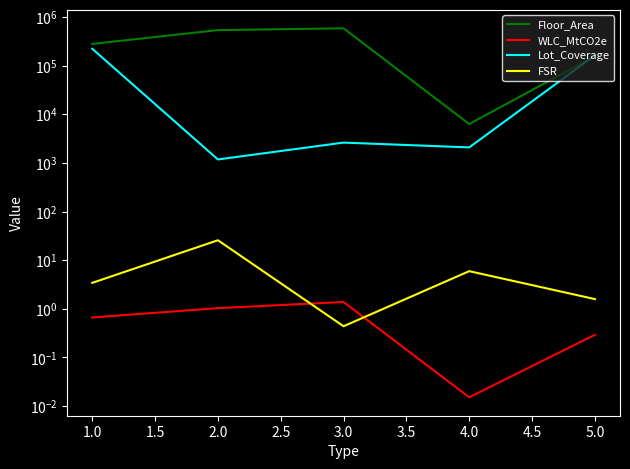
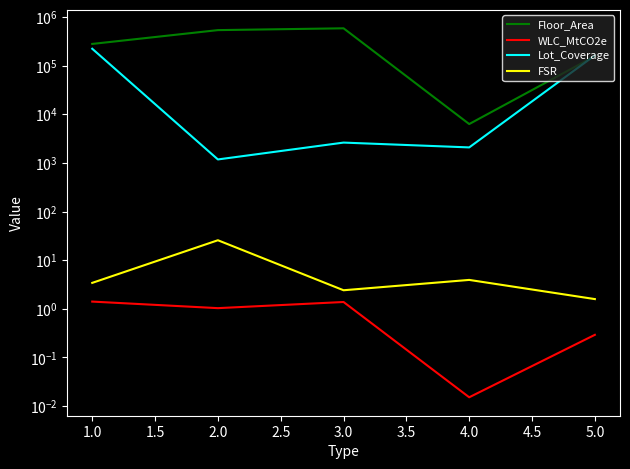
  {
    "Floor_Area": {
      "1.0": 300000,
      "2.0": 500000,
      "3.0": 600000,
      "4.0": 6000
    },
    "WLC_MtCO2e": {
-     "1.0": 0.7,
+     "1.0": 1.4,
      "2.0": 1.0,
      "3.0": 1.4,
      "4.0": 0.015,
      "5.0": 0.3
    },
    "Lot_Coverage": {
      "1.0": 200000,
      "2.0": 1200,
      "3.0": 3000,
      "4.0": 2100
    },
    "FSR": {
      "1.0": 3,
      "2.0": 30,
-     "3.0": 0.4,
-     "4.0": 6,
+     "3.0": 2,
+     "4.0": 4,
      "5.0": 1.6
    }
  }
